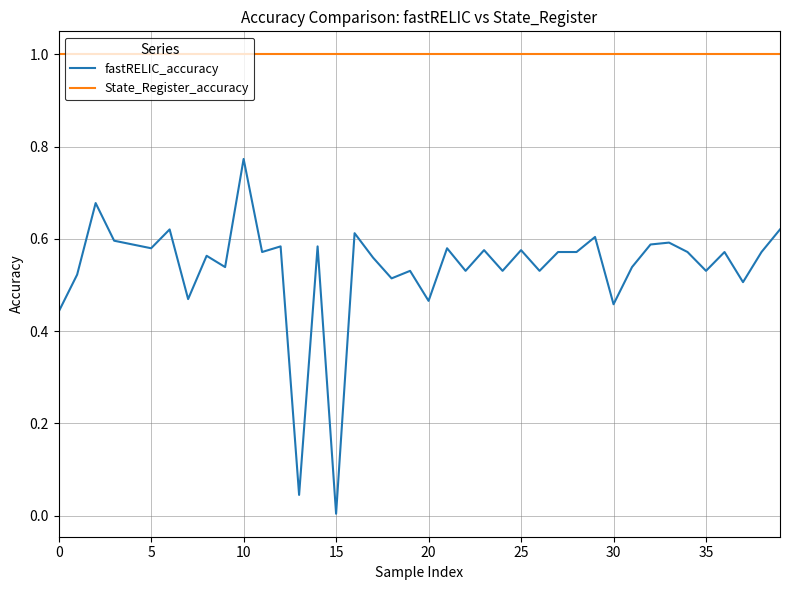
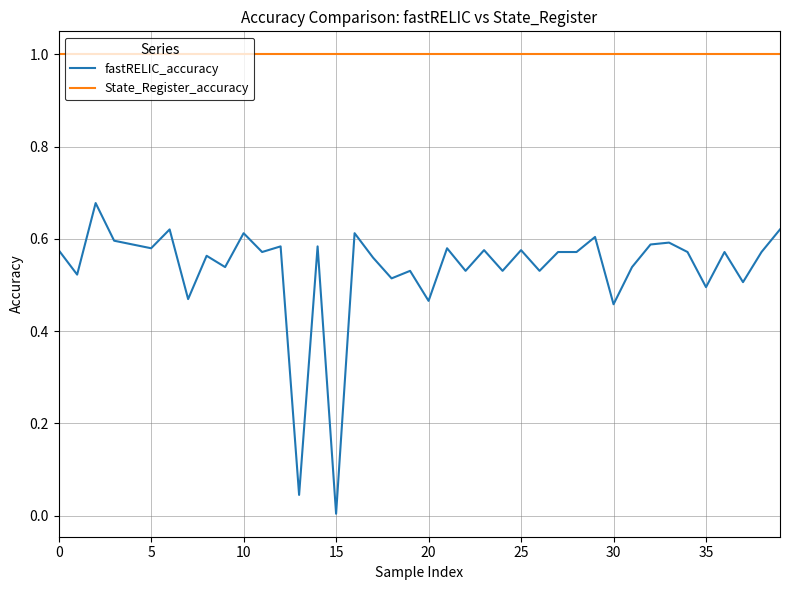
  {
    "fastRELIC_accuracy": {
-     "0": 0.44,
+     "0": 0.58,
      "5": 0.58,
-     "10": 0.77,
+     "10": 0.61,
      "15": 0.00,
      "20": 0.47,
      "25": 0.58,
      "30": 0.46,
-     "35": 0.53
+     "35": 0.50
    },
    "State_Register_accuracy": {
      "0": 1.00,
      "15": 1.00,
      "20": 1.00,
      "25": 1.00,
      "30": 1.00,
      "35": 1.00
    }
  }
